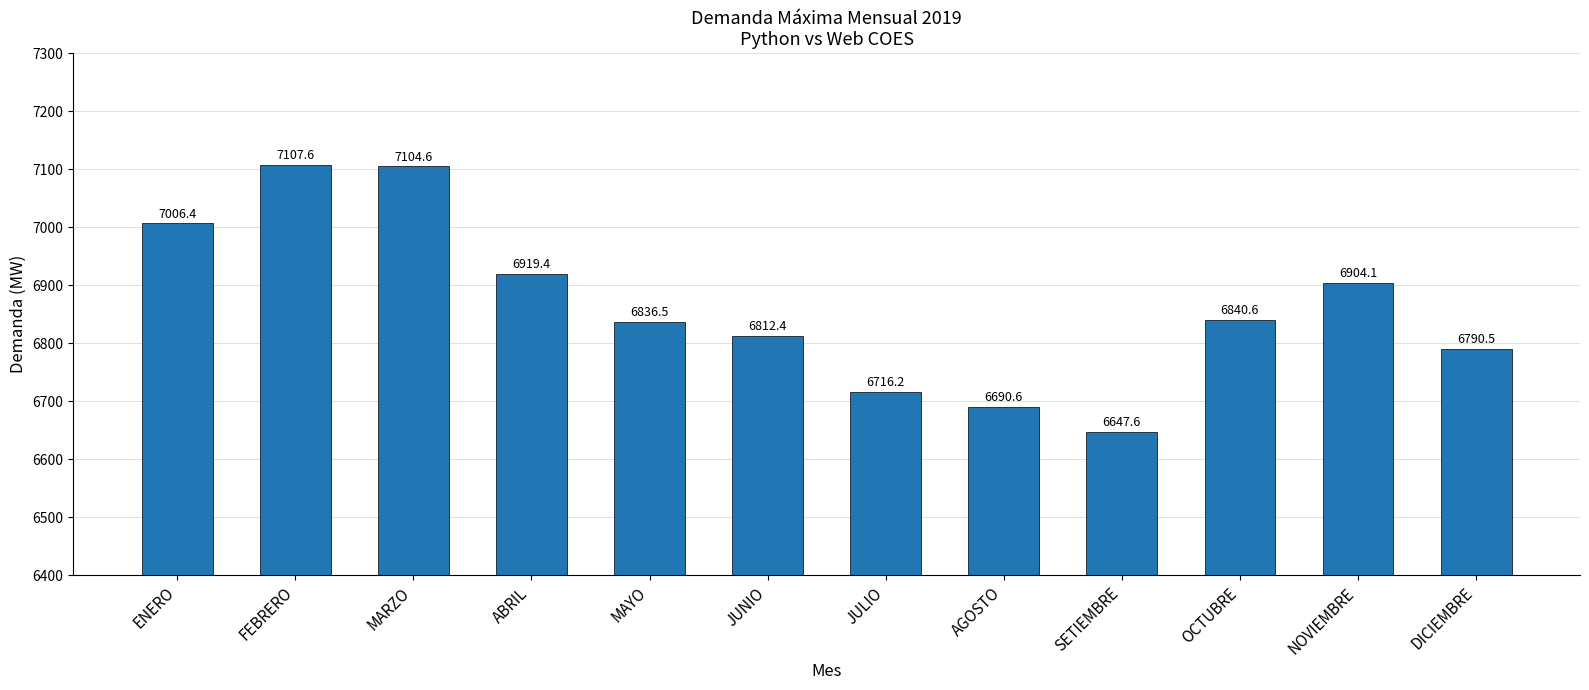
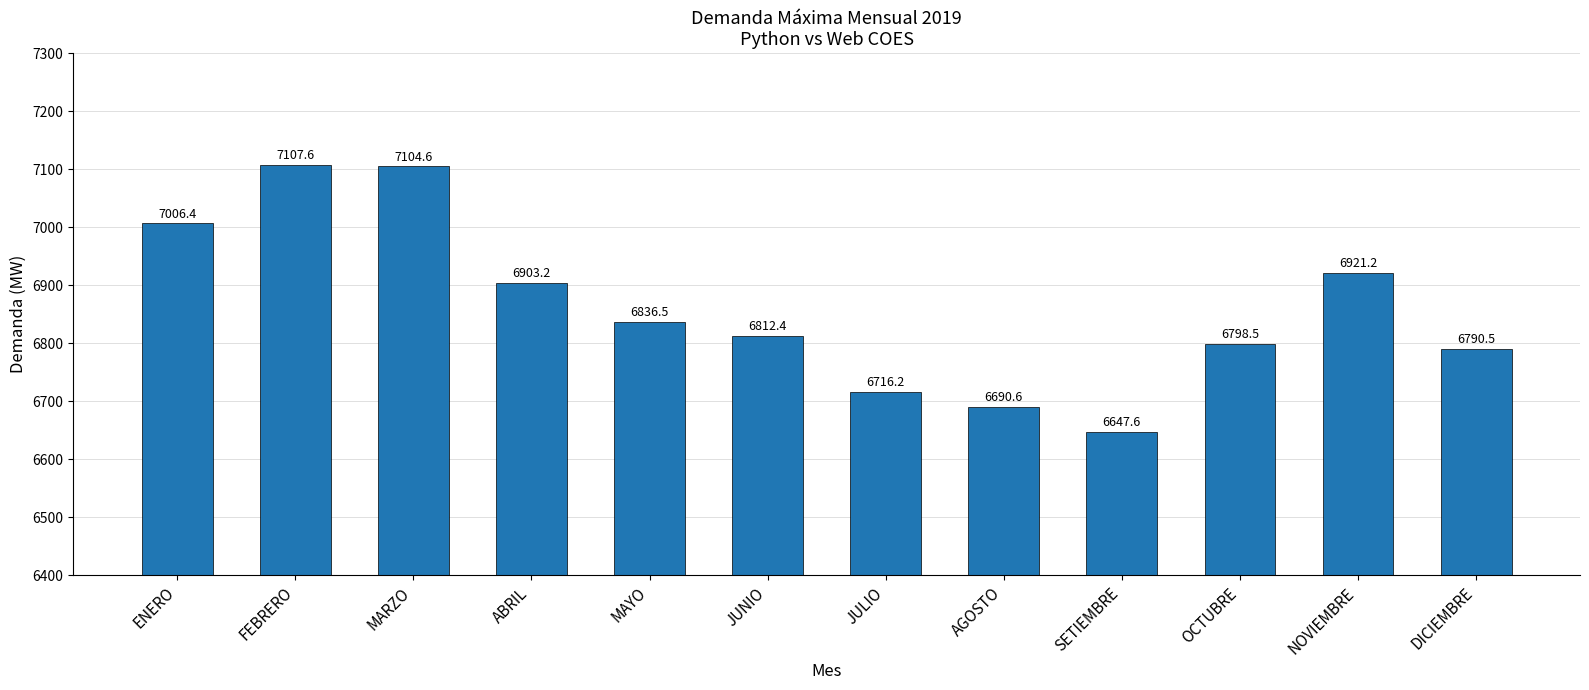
  {
    "ENERO": 7006.4,
    "FEBRERO": 7107.6,
    "MARZO": 7104.6,
-   "ABRIL": 6919.4,
+   "ABRIL": 6903.2,
    "MAYO": 6836.5,
    "JUNIO": 6812.4,
    "JULIO": 6716.2,
    "AGOSTO": 6690.6,
    "SETIEMBRE": 6647.6,
-   "OCTUBRE": 6840.6,
-   "NOVIEMBRE": 6904.1,
+   "OCTUBRE": 6798.5,
+   "NOVIEMBRE": 6921.2,
    "DICIEMBRE": 6790.5
  }
